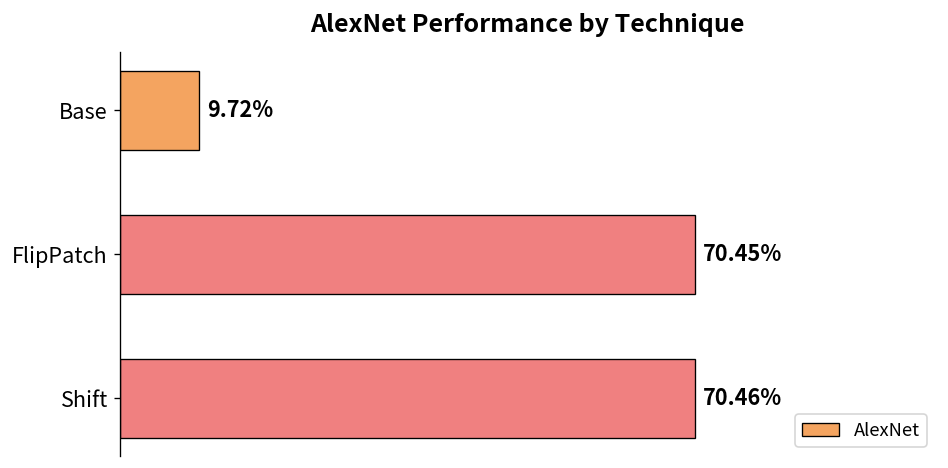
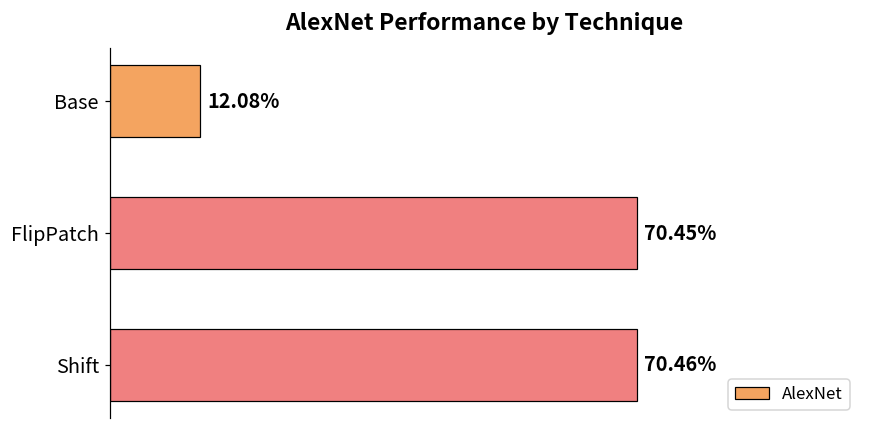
  {
-   "Base": "9.72%",
+   "Base": "12.08%",
    "FlipPatch": "70.45%",
    "Shift": "70.46%"
  }
